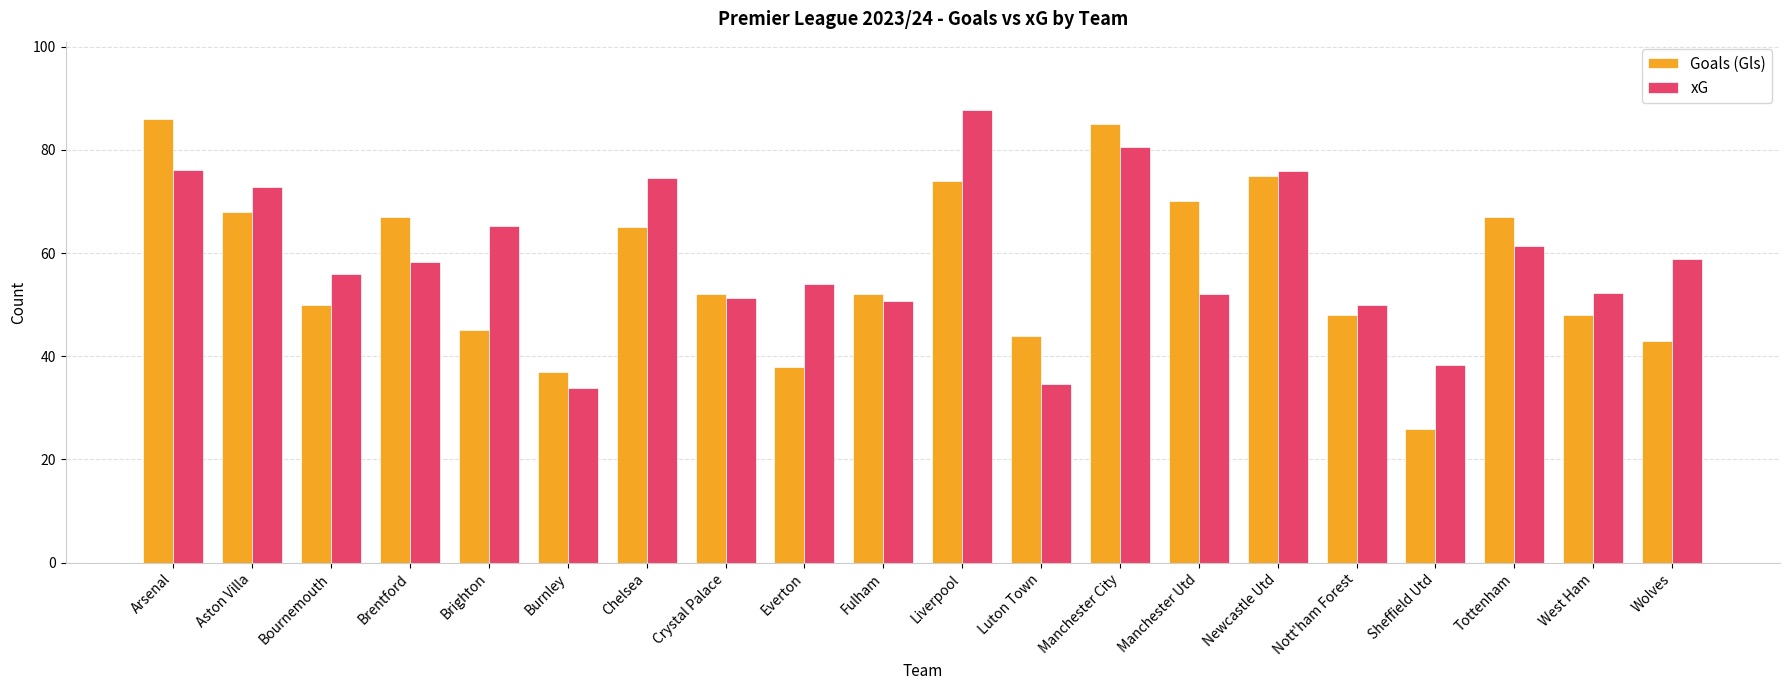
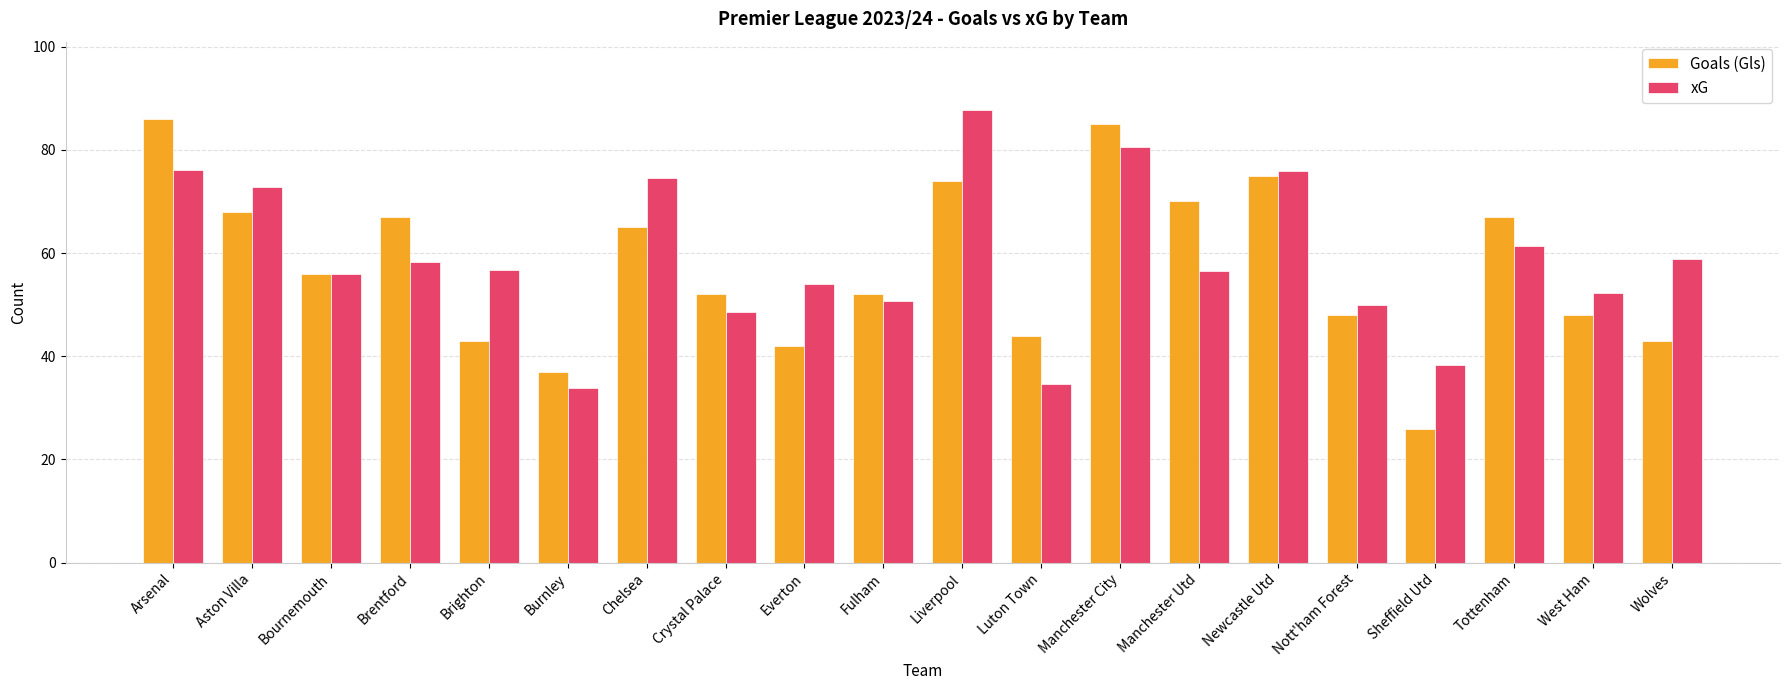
  {
    "Goals (Gls)": {
      "Arsenal": 86,
      "Aston Villa": 68,
-     "Bournemouth": 50,
+     "Bournemouth": 56,
      "Brentford": 67,
-     "Brighton": 45,
+     "Brighton": 43,
      "Burnley": 37,
      "Chelsea": 65,
      "Crystal Palace": 52,
-     "Everton": 38,
+     "Everton": 42,
      "Fulham": 52,
      "Liverpool": 74,
      "Luton Town": 44,
      "Manchester City": 85,
      "Manchester Utd": 70,
      "Newcastle Utd": 75,
      "Nott'ham Forest": 48,
      "Sheffield Utd": 26,
      "Tottenham": 67,
      "West Ham": 48,
      "Wolves": 43
    },
    "xG": {
      "Arsenal": 76,
      "Aston Villa": 73,
      "Bournemouth": 56,
      "Brentford": 58,
-     "Brighton": 65,
+     "Brighton": 57,
      "Burnley": 34,
      "Chelsea": 75,
-     "Crystal Palace": 51,
+     "Crystal Palace": 49,
      "Everton": 54,
      "Fulham": 51,
      "Liverpool": 88,
      "Luton Town": 35,
      "Manchester City": 81,
-     "Manchester Utd": 52,
+     "Manchester Utd": 57,
      "Newcastle Utd": 76,
      "Nott'ham Forest": 50,
      "Sheffield Utd": 38,
      "Tottenham": 61,
      "West Ham": 52,
      "Wolves": 59
    }
  }
